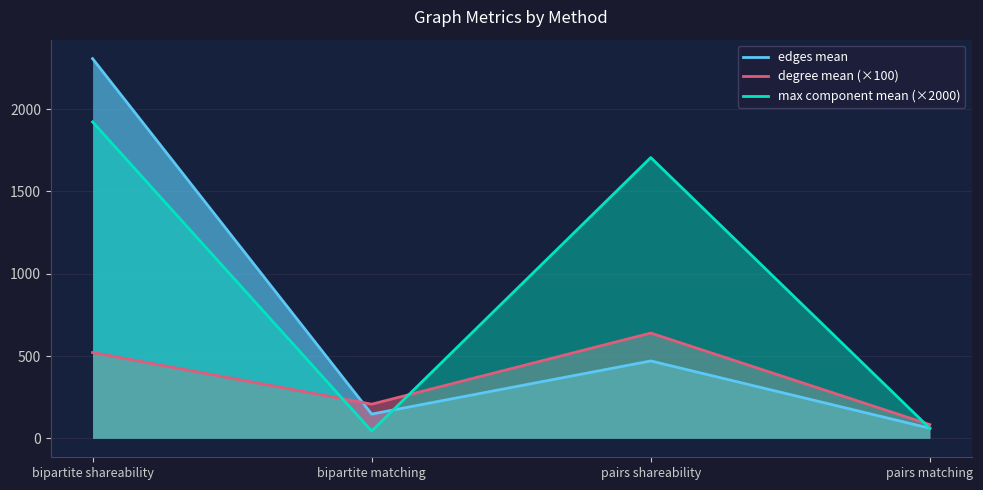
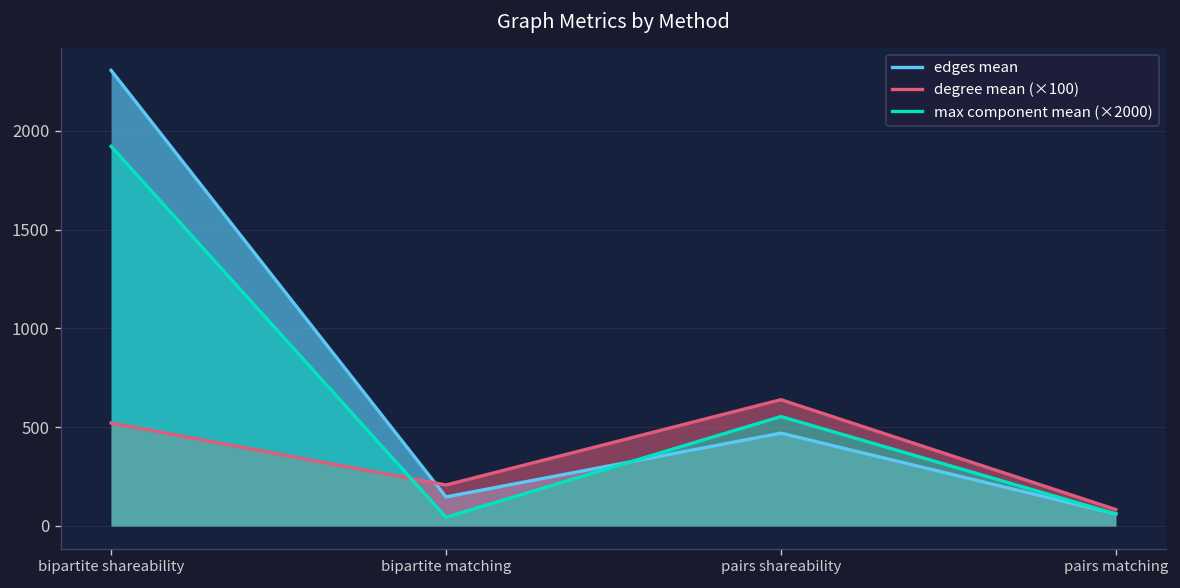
  {
    "edges mean": {
      "bipartite shareability": 2310,
      "bipartite matching": 150,
      "pairs shareability": 470
    },
    "degree mean (×100)": {
      "bipartite shareability": 520,
      "bipartite matching": 210,
      "pairs shareability": 640,
      "pairs matching": 80
    },
    "max component mean (×2000)": {
      "bipartite shareability": 1920,
      "bipartite matching": 40,
-     "pairs shareability": 1710
+     "pairs shareability": 550
    }
  }
